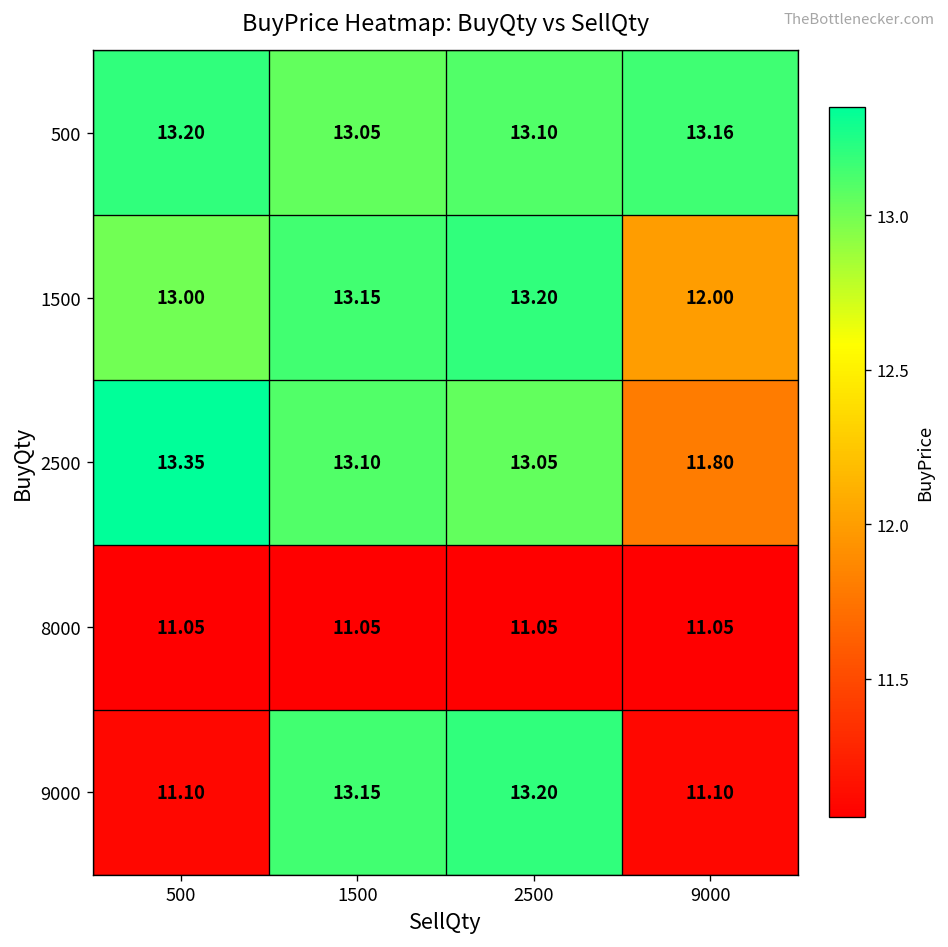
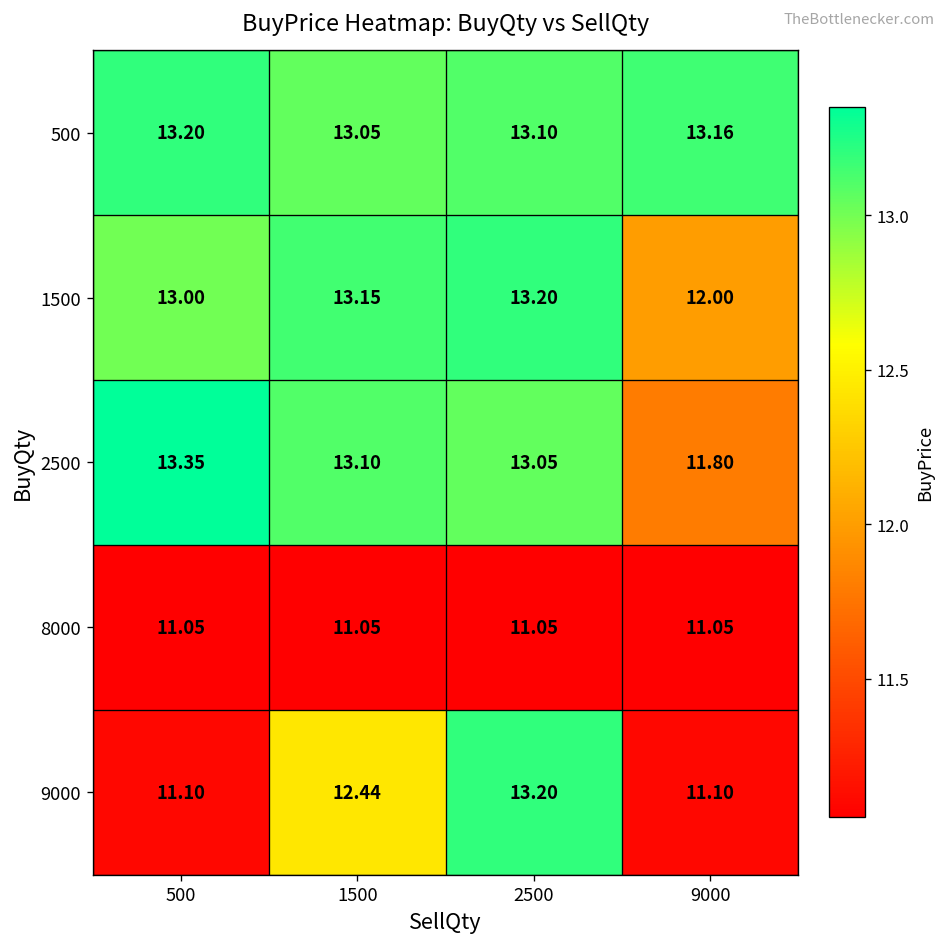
  {
    "500": {
      "500": 13.20,
      "1500": 13.05,
      "2500": 13.10,
      "9000": 13.16
    },
    "1500": {
      "500": 13.00,
      "1500": 13.15,
      "2500": 13.20,
      "9000": 12.00
    },
    "2500": {
      "500": 13.35,
      "1500": 13.10,
      "2500": 13.05,
      "9000": 11.80
    },
    "8000": {
      "500": 11.05,
      "1500": 11.05,
      "2500": 11.05,
      "9000": 11.05
    },
    "9000": {
      "500": 11.10,
-     "1500": 13.15,
+     "1500": 12.44,
      "2500": 13.20,
      "9000": 11.10
    }
  }
